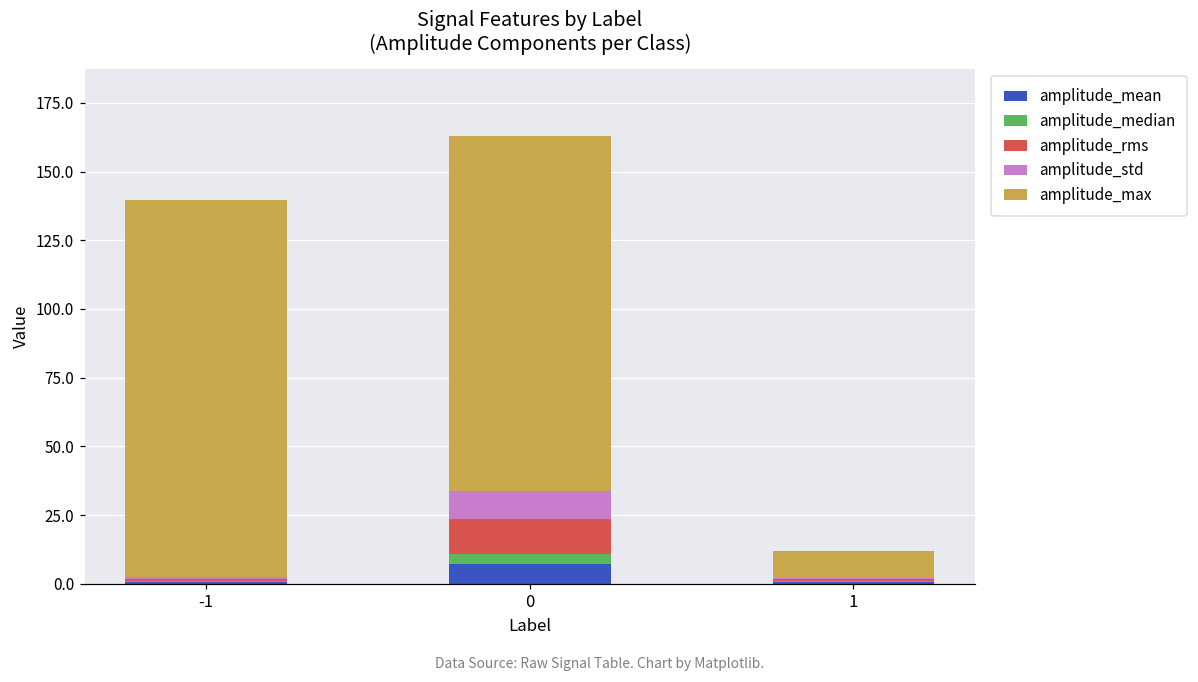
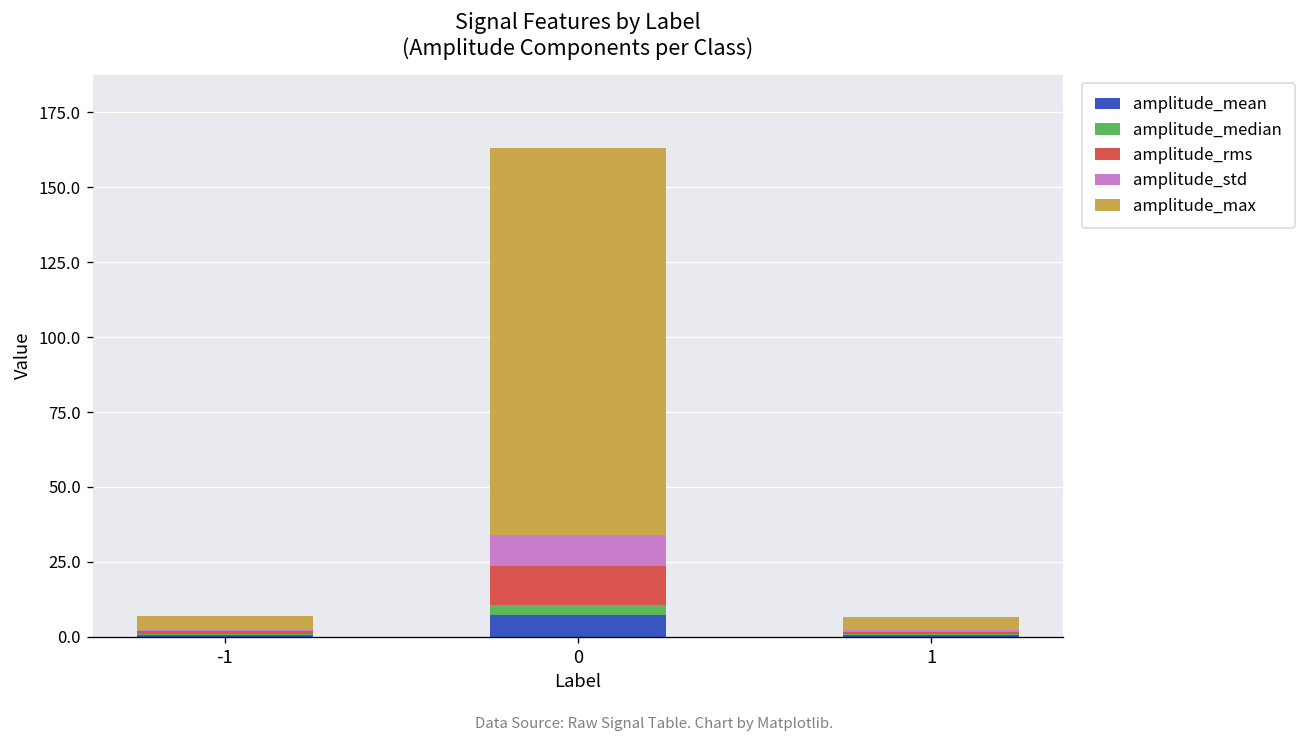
  {
    "amplitude_mean": {
      "0": 7
    },
    "amplitude_median": {
      "0": 3
    },
    "amplitude_rms": {
      "0": 13
    },
    "amplitude_std": {
      "0": 10
    },
    "amplitude_max": {
-     "-1": 137,
+     "-1": 4,
      "0": 129,
-     "1": 10
+     "1": 4
    }
  }
